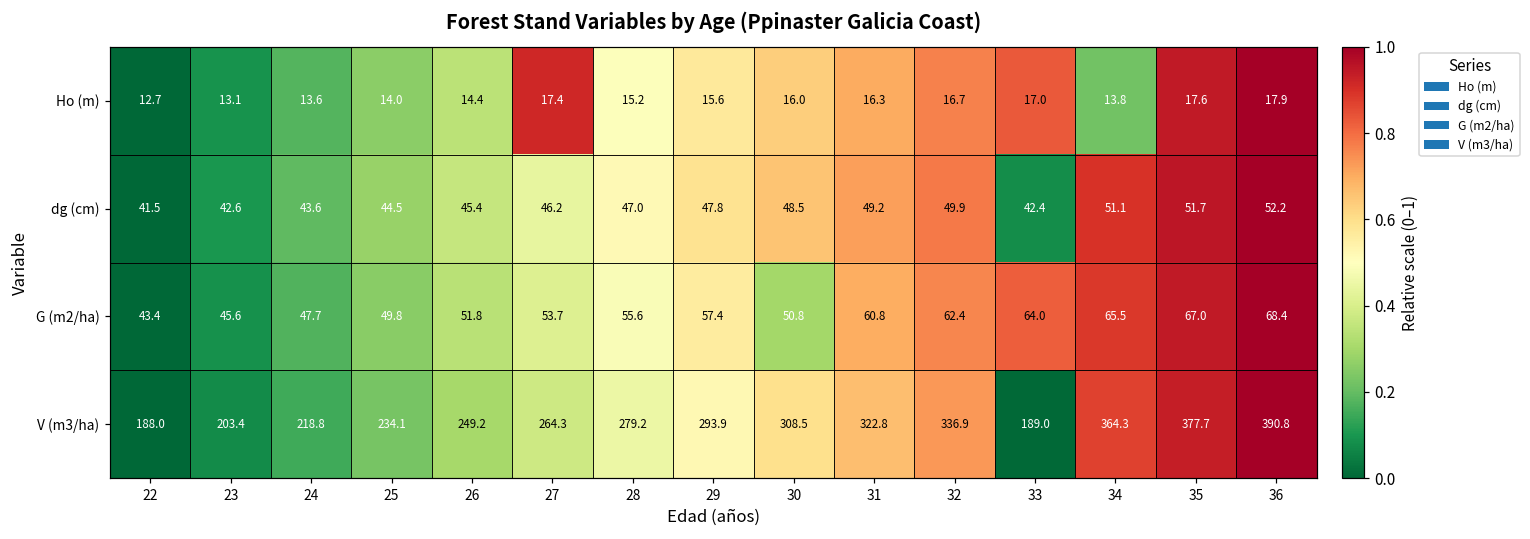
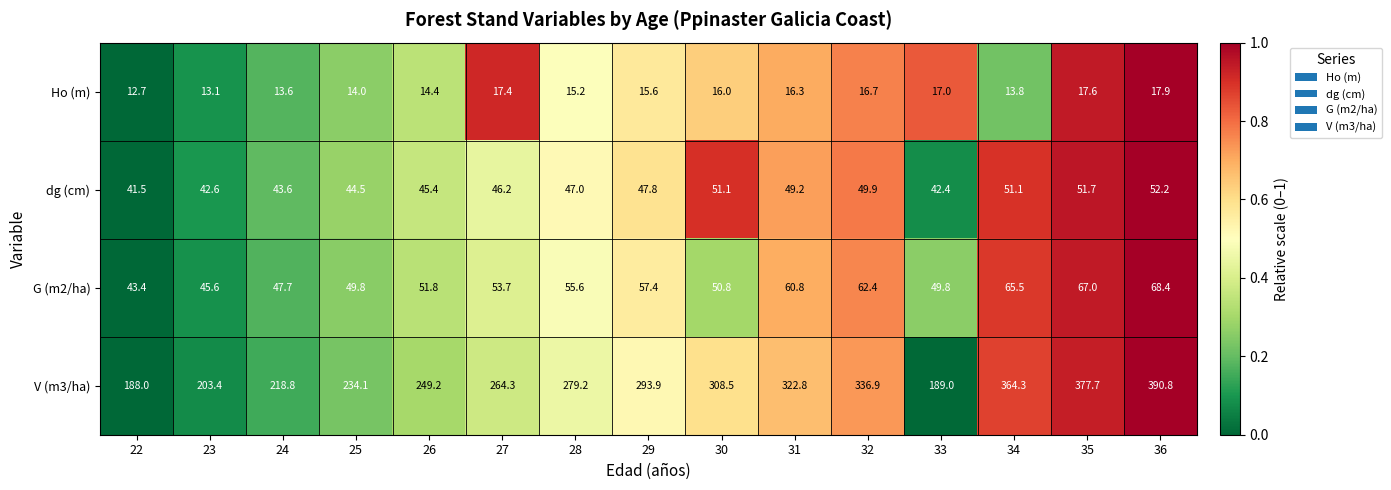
  {
    "Ho (m)": {
      "22": 12.7,
      "23": 13.1,
      "24": 13.6,
      "25": 14.0,
      "26": 14.4,
      "27": 17.4,
      "28": 15.2,
      "29": 15.6,
      "30": 16.0,
      "31": 16.3,
      "32": 16.7,
      "33": 17.0,
      "34": 13.8,
      "35": 17.6,
      "36": 17.9
    },
    "dg (cm)": {
      "22": 41.5,
      "23": 42.6,
      "24": 43.6,
      "25": 44.5,
      "26": 45.4,
      "27": 46.2,
      "28": 47.0,
      "29": 47.8,
-     "30": 48.5,
+     "30": 51.1,
      "31": 49.2,
      "32": 49.9,
      "33": 42.4,
      "34": 51.1,
      "35": 51.7,
      "36": 52.2
    },
    "G (m2/ha)": {
      "22": 43.4,
      "23": 45.6,
      "24": 47.7,
      "25": 49.8,
      "26": 51.8,
      "27": 53.7,
      "28": 55.6,
      "29": 57.4,
      "30": 50.8,
      "31": 60.8,
      "32": 62.4,
-     "33": 64.0,
+     "33": 49.8,
      "34": 65.5,
      "35": 67.0,
      "36": 68.4
    },
    "V (m3/ha)": {
      "22": 188.0,
      "23": 203.4,
      "24": 218.8,
      "25": 234.1,
      "26": 249.2,
      "27": 264.3,
      "28": 279.2,
      "29": 293.9,
      "30": 308.5,
      "31": 322.8,
      "32": 336.9,
      "33": 189.0,
      "34": 364.3,
      "35": 377.7,
      "36": 390.8
    }
  }
